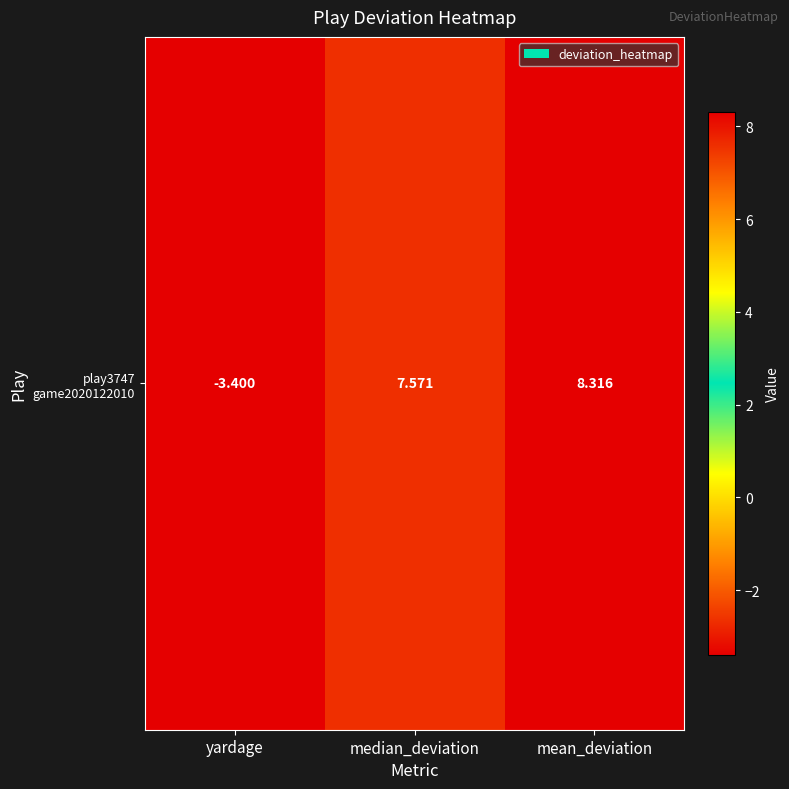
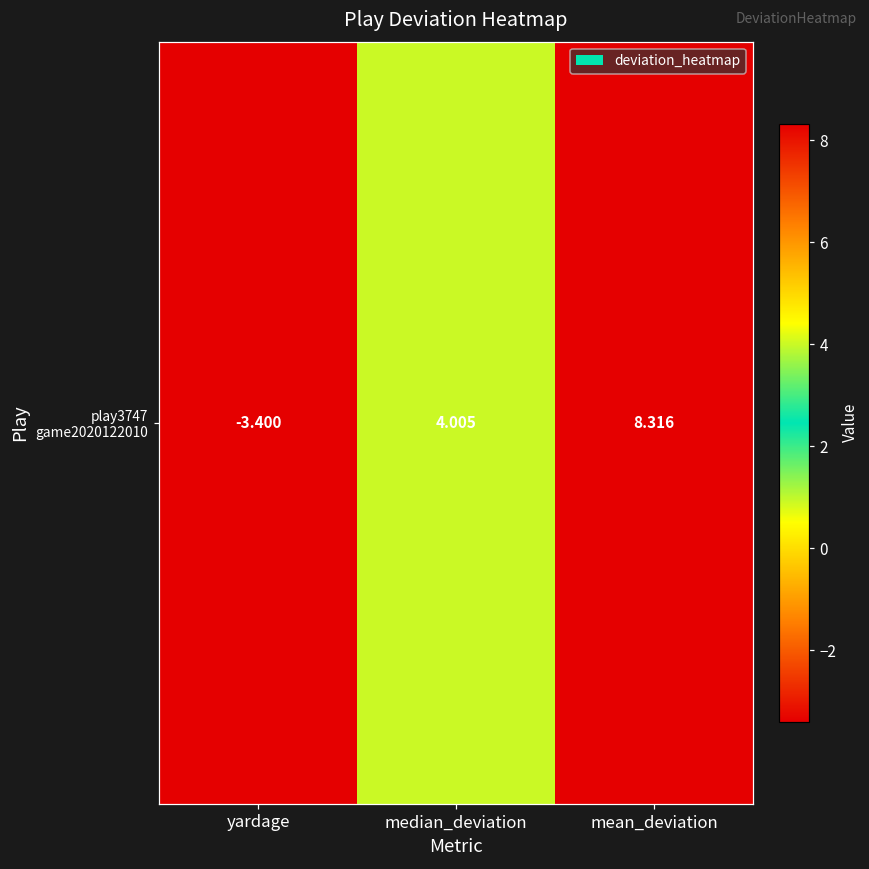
  {
    "play3747 game2020122010": {
      "yardage": -3.400,
-     "median_deviation": 7.571,
+     "median_deviation": 4.005,
      "mean_deviation": 8.316
    }
  }
